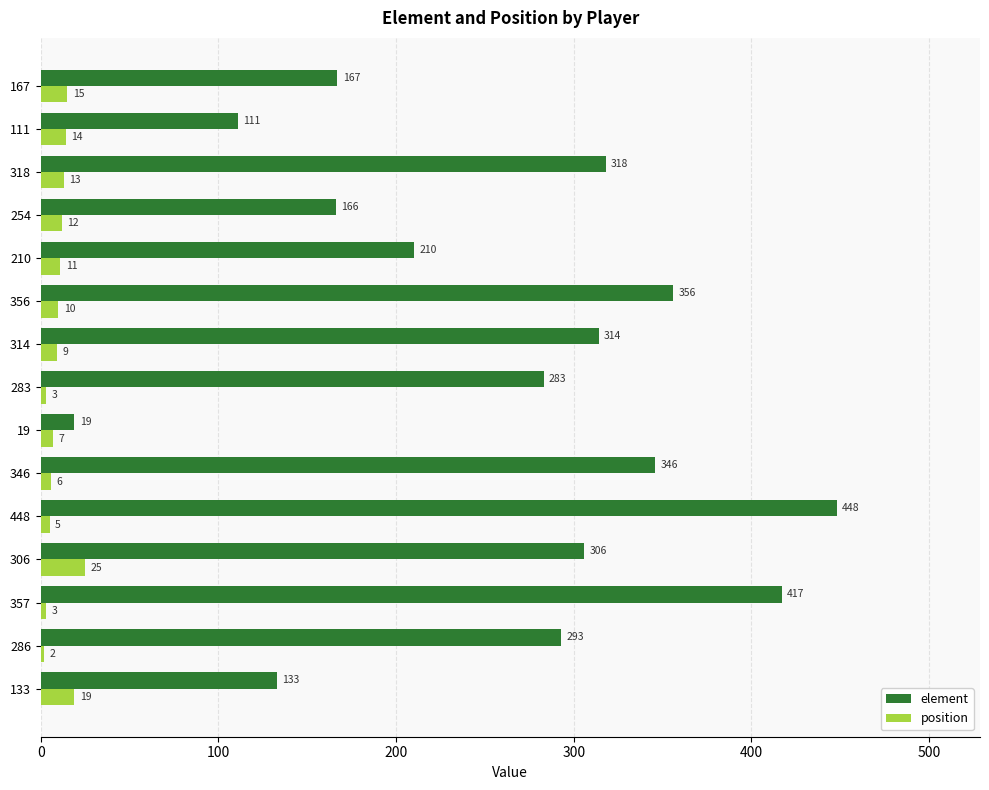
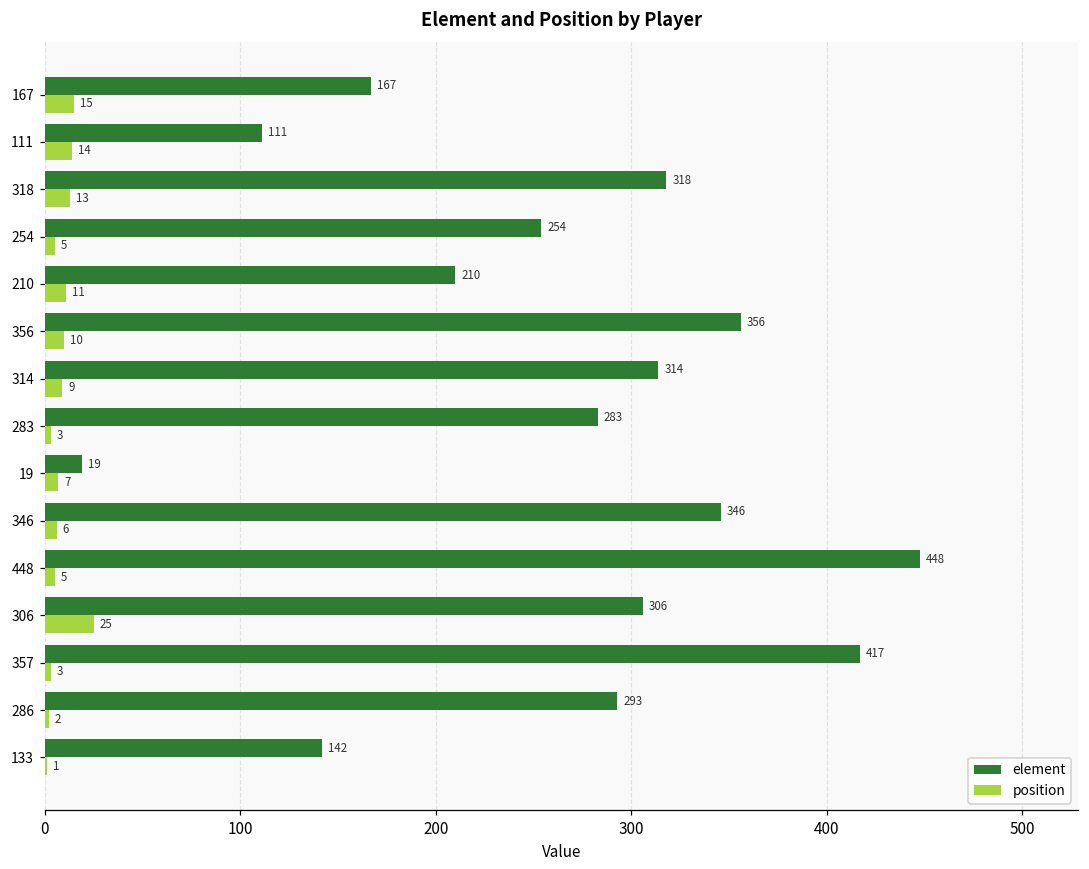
  {
    "element": {
      "167": 167,
      "111": 111,
      "318": 318,
-     "254": 166,
+     "254": 254,
      "210": 210,
      "356": 356,
      "314": 314,
      "283": 283,
      "19": 19,
      "346": 346,
      "448": 448,
      "306": 306,
      "357": 417,
      "286": 293,
-     "133": 133
+     "133": 142
    },
    "position": {
      "167": 15,
      "111": 14,
      "318": 13,
-     "254": 12,
+     "254": 5,
      "210": 11,
      "356": 10,
      "314": 9,
      "283": 3,
      "19": 7,
      "346": 6,
      "448": 5,
      "306": 25,
      "357": 3,
      "286": 2,
-     "133": 19
+     "133": 1
    }
  }
